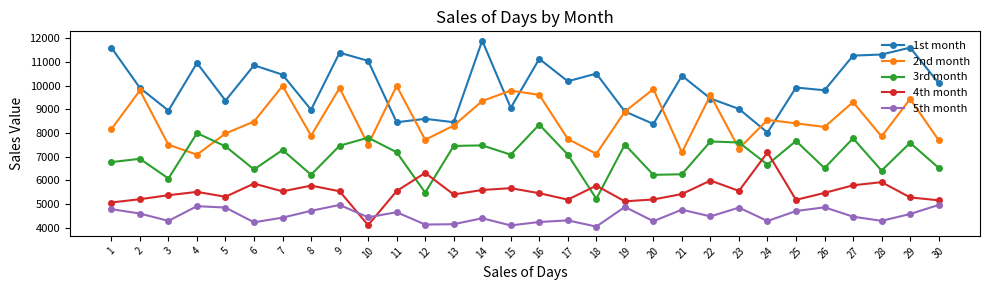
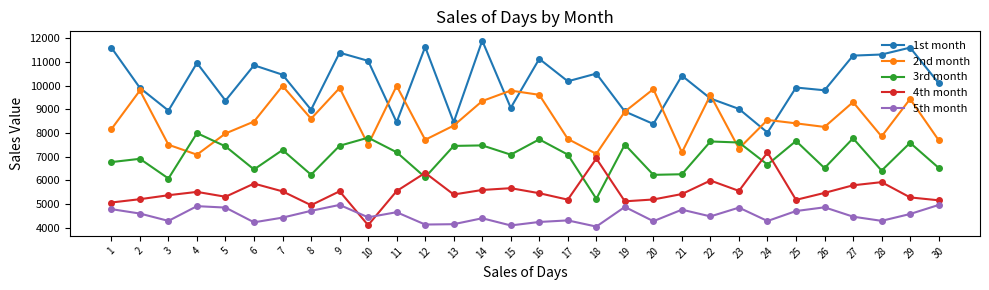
  {
    "1st month": {
      "1": 11600,
      "2": 9900,
      "3": 8900,
      "4": 11000,
      "5": 9400,
      "6": 10900,
      "7": 10500,
      "8": 9000,
      "9": 11400,
      "10": 11100,
      "11": 8500,
-     "12": 8600,
+     "12": 11600,
      "13": 8500,
      "14": 11900,
      "15": 9100,
      "16": 11100,
      "17": 10200,
      "18": 10500,
      "20": 8400,
      "21": 10400,
      "22": 9500,
      "23": 9000,
      "24": 8000,
      "25": 9900,
      "26": 9800,
      "27": 11300,
      "28": 11300,
      "29": 11600,
      "30": 10100
    },
    "2nd month": {
      "1": 8200,
      "2": 9800,
      "3": 7500,
      "4": 7100,
      "5": 8000,
      "6": 8500,
      "7": 10000,
-     "8": 7900,
+     "8": 8600,
      "9": 9900,
      "10": 7500,
      "11": 10000,
      "12": 7700,
      "13": 8300,
      "14": 9400,
      "15": 9800,
      "16": 9600,
      "17": 7800,
      "18": 7100,
      "20": 9900,
      "21": 7200,
      "22": 9600,
      "23": 7300,
      "24": 8600,
      "25": 8400,
      "26": 8300,
      "27": 9300,
      "28": 7900,
      "29": 9400,
      "30": 7700
    },
    "3rd month": {
      "1": 6800,
      "2": 6900,
      "3": 6100,
      "4": 8000,
      "5": 7400,
      "6": 6500,
      "7": 7300,
      "8": 6200,
      "9": 7500,
      "10": 7800,
      "11": 7200,
-     "12": 5500,
+     "12": 6100,
      "13": 7500,
      "14": 7500,
      "15": 7100,
-     "16": 8400,
+     "16": 7700,
      "17": 7100,
      "18": 5200,
      "19": 7500,
      "20": 6200,
      "21": 6300,
      "22": 7600,
      "23": 7600,
      "24": 6700,
      "25": 7700,
      "26": 6500,
      "27": 7800,
      "28": 6400,
      "29": 7600,
      "30": 6500
    },
    "4th month": {
      "1": 5100,
      "2": 5200,
      "3": 5400,
      "4": 5500,
      "5": 5300,
      "6": 5900,
      "7": 5500,
-     "8": 5800,
+     "8": 4900,
      "9": 5500,
      "10": 4100,
      "11": 5500,
      "12": 6300,
      "13": 5400,
      "14": 5600,
      "15": 5700,
      "16": 5500,
      "17": 5200,
-     "18": 5800,
+     "18": 6900,
      "19": 5100,
      "20": 5200,
      "21": 5400,
      "22": 6000,
      "23": 5600,
      "24": 7200,
      "25": 5200,
      "26": 5500,
      "27": 5800,
      "28": 5900,
      "29": 5300,
      "30": 5200
    },
    "5th month": {
      "1": 4800,
      "2": 4600,
      "3": 4300,
      "4": 4900,
      "5": 4800,
      "6": 4200,
      "7": 4400,
      "8": 4700,
      "9": 5000,
      "10": 4400,
      "11": 4700,
      "12": 4100,
      "13": 4100,
      "14": 4400,
      "15": 4100,
      "16": 4200,
      "17": 4300,
      "18": 4000,
      "19": 4900,
      "20": 4300,
      "21": 4800,
      "22": 4500,
      "23": 4800,
      "24": 4300,
      "25": 4700,
      "26": 4900,
      "27": 4500,
      "28": 4300,
      "29": 4600,
      "30": 5000
    }
  }
